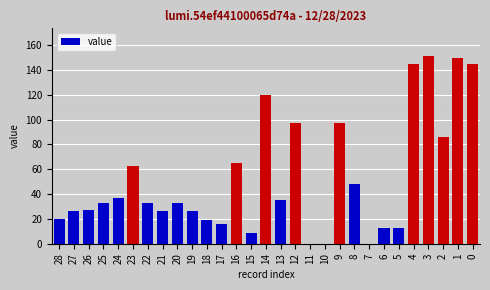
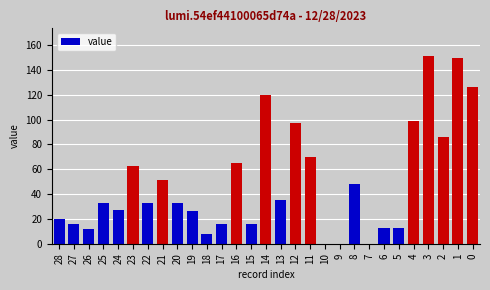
  {
    "28": 20,
-   "27": 26,
-   "26": 27,
+   "27": 16,
+   "26": 12,
    "25": 33,
-   "24": 37,
+   "24": 27,
    "23": 63,
    "22": 33,
-   "21": 26,
+   "21": 51,
    "20": 33,
    "19": 26,
-   "18": 19,
+   "18": 8,
    "17": 16,
    "16": 65,
-   "15": 9,
+   "15": 16,
    "14": 120,
    "13": 35,
    "12": 97,
-   "11": 0,
+   "11": 70,
    "10": 0,
-   "9": 97,
+   "9": 0,
    "8": 48,
    "7": 0,
    "6": 13,
    "5": 13,
-   "4": 145,
+   "4": 99,
    "3": 151,
    "2": 86,
    "1": 150,
-   "0": 145
+   "0": 126
  }
